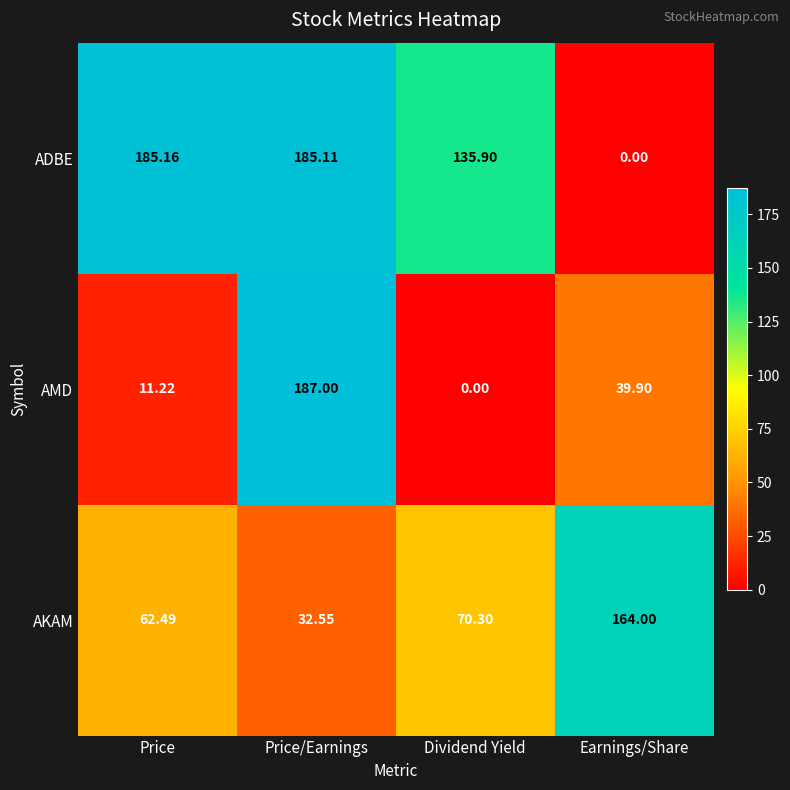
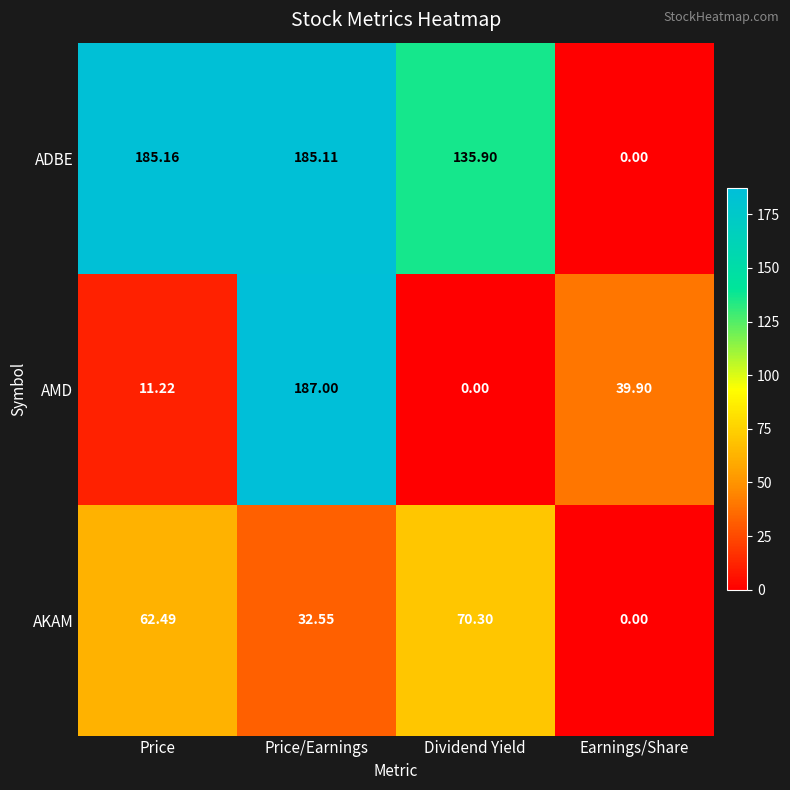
  {
    "ADBE": {
      "Price": 185.16,
      "Price/Earnings": 185.11,
      "Dividend Yield": 135.90,
      "Earnings/Share": 0.00
    },
    "AMD": {
      "Price": 11.22,
      "Price/Earnings": 187.00,
      "Dividend Yield": 0.00,
      "Earnings/Share": 39.90
    },
    "AKAM": {
      "Price": 62.49,
      "Price/Earnings": 32.55,
      "Dividend Yield": 70.30,
-     "Earnings/Share": 164.00
+     "Earnings/Share": 0.00
    }
  }
